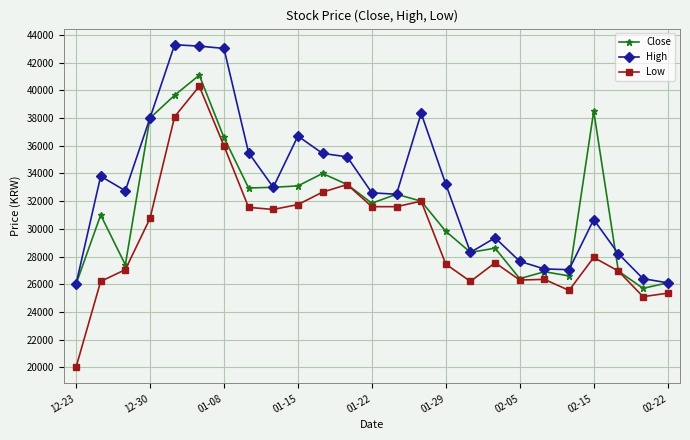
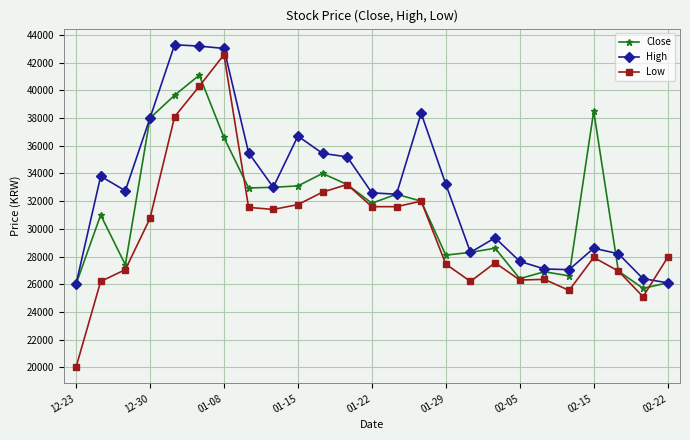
  {
    "Close": {
      "01-08": 36600,
      "01-15": 33100,
      "01-22": 31900,
-     "01-29": 29800,
+     "01-29": 28100,
      "02-15": 38500
    },
    "High": {
      "01-08": 43000,
      "01-15": 36700,
      "01-22": 32600,
      "01-29": 33200,
      "02-05": 27700,
-     "02-15": 30700
+     "02-15": 28600
    },
    "Low": {
      "12-23": 20000,
      "12-30": 30800,
-     "01-08": 36000,
+     "01-08": 42600,
      "01-15": 31800,
      "01-22": 31600,
      "01-29": 27500,
      "02-15": 27900,
-     "02-22": 25400
+     "02-22": 27900
    }
  }
